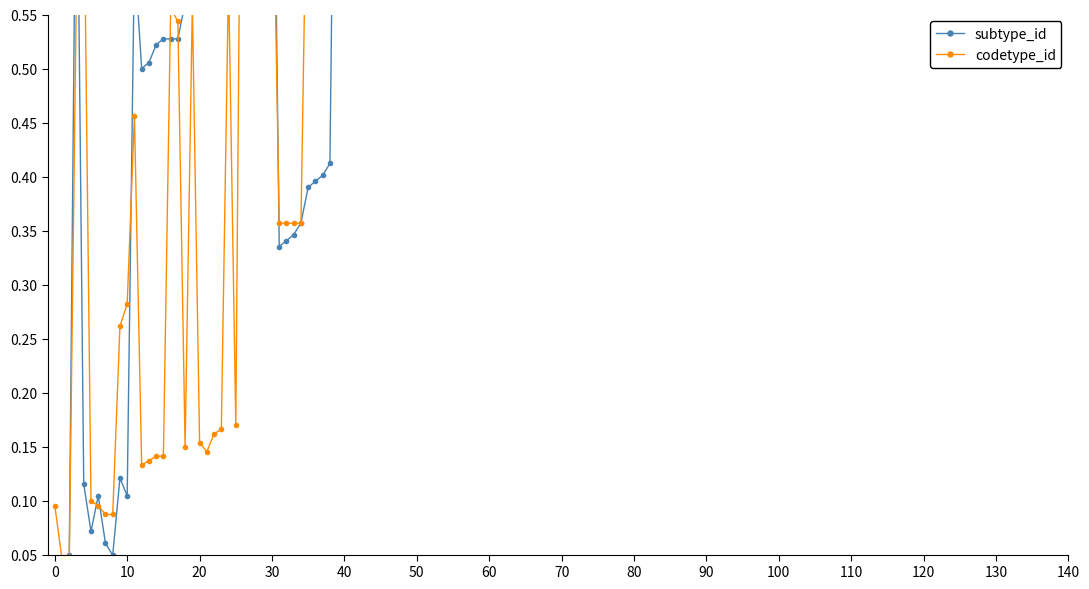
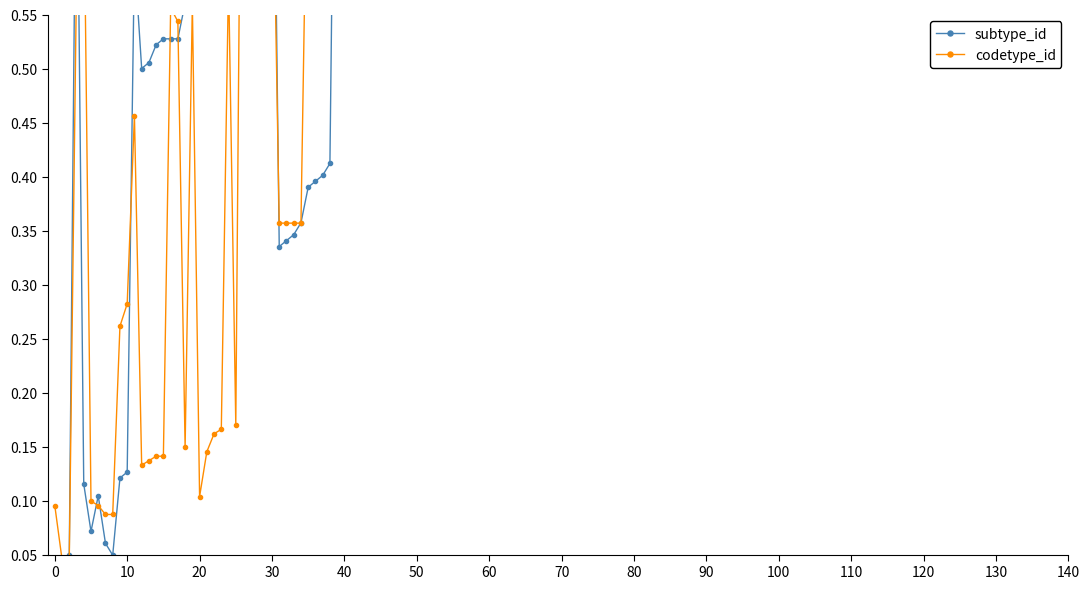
  {
    "subtype_id": {
-     "10": 0.104
+     "10": 0.126
    },
    "codetype_id": {
      "0": 0.095,
      "10": 0.282,
-     "20": 0.154
+     "20": 0.104
    }
  }
